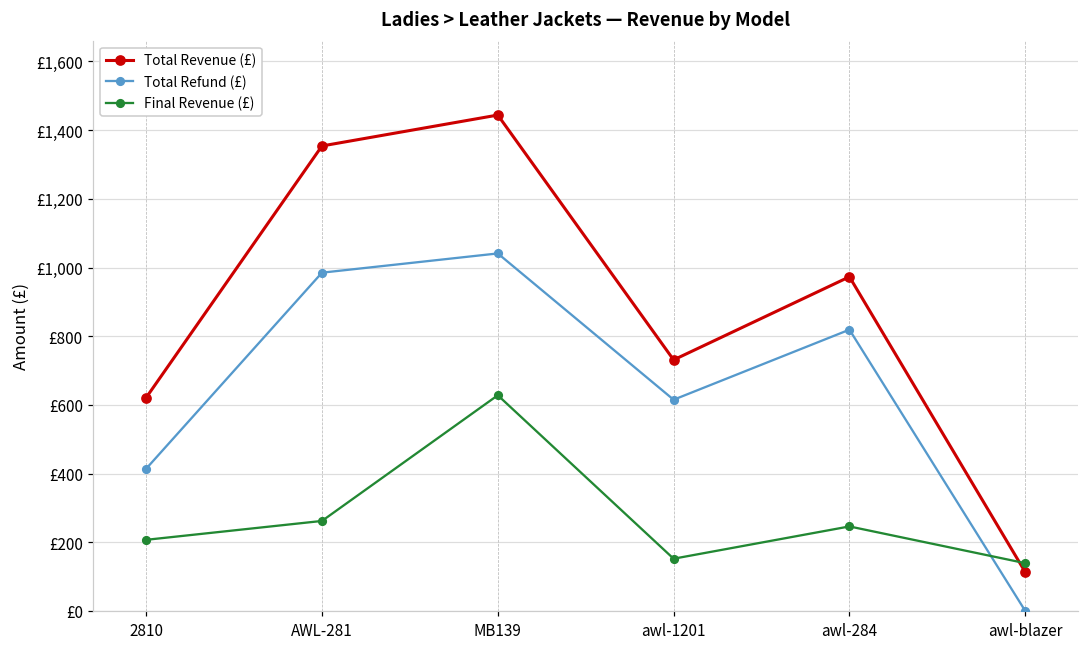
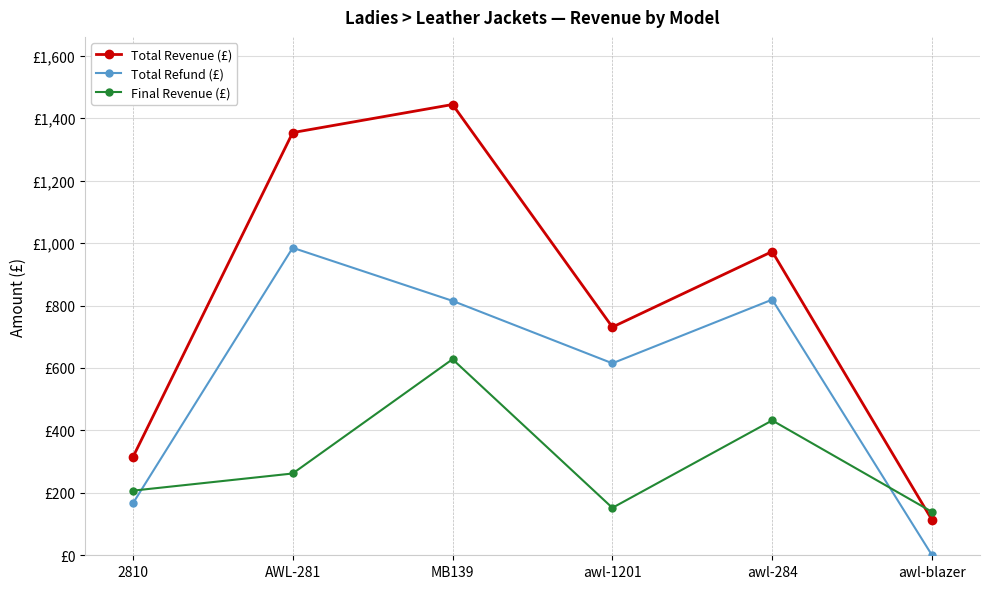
  {
    "Total Revenue (£)": {
-     "2810": "£620",
+     "2810": "£310",
      "AWL-281": "£1,350",
      "MB139": "£1,440",
      "awl-1201": "£730",
      "awl-284": "£970",
      "awl-blazer": "£110"
    },
    "Total Refund (£)": {
-     "2810": "£410",
+     "2810": "£170",
      "AWL-281": "£990",
-     "MB139": "£1,040",
+     "MB139": "£820",
      "awl-1201": "£620",
      "awl-284": "£820",
      "awl-blazer": "£0"
    },
    "Final Revenue (£)": {
      "2810": "£210",
      "AWL-281": "£260",
      "MB139": "£630",
      "awl-1201": "£150",
-     "awl-284": "£250",
+     "awl-284": "£430",
      "awl-blazer": "£140"
    }
  }
